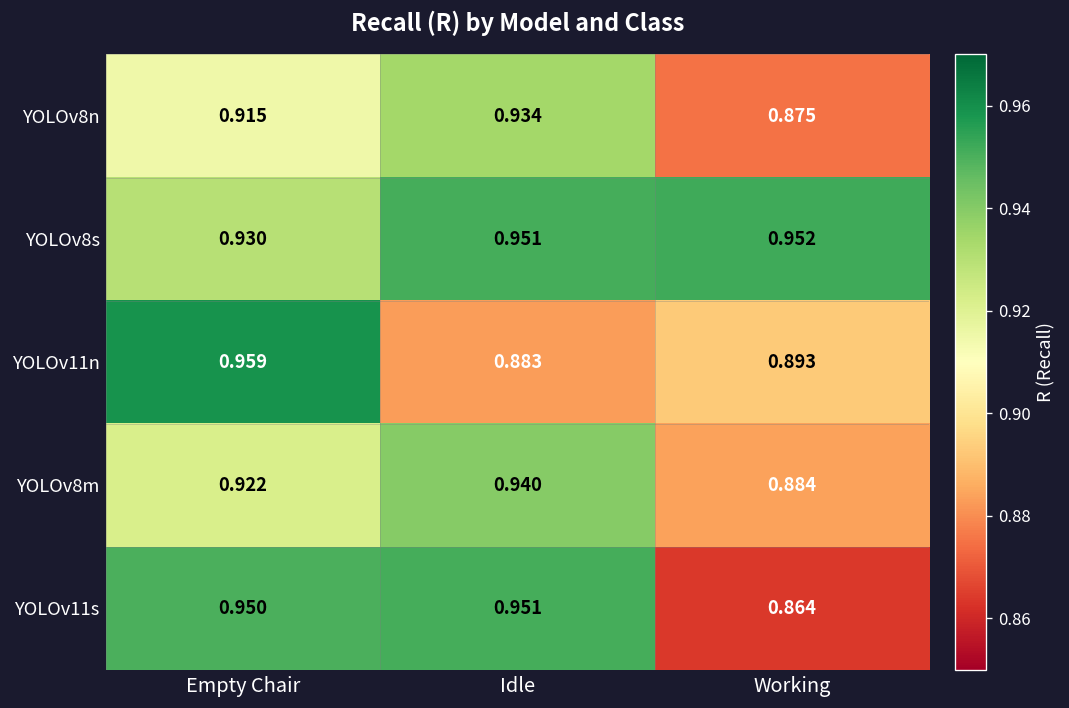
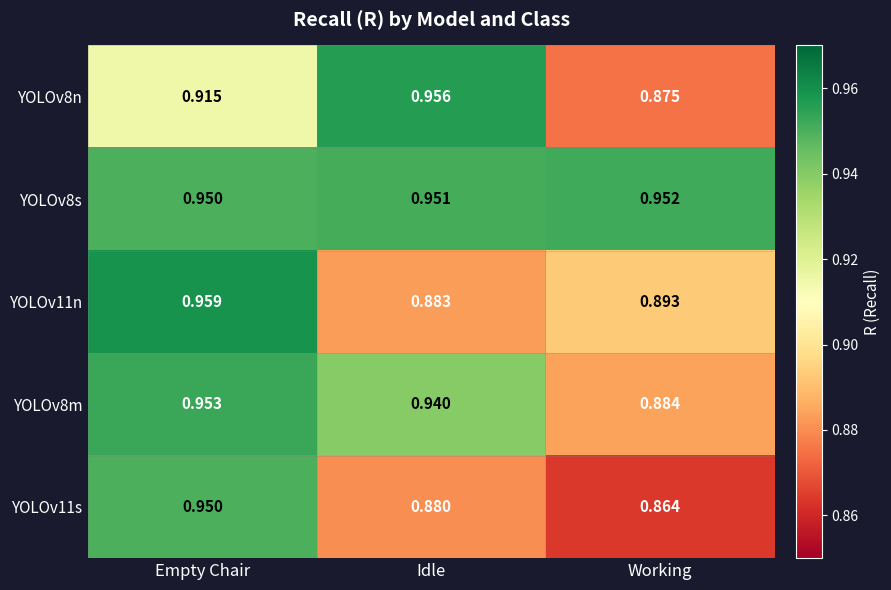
  {
    "YOLOv8n": {
      "Empty Chair": 0.915,
-     "Idle": 0.934,
+     "Idle": 0.956,
      "Working": 0.875
    },
    "YOLOv8s": {
-     "Empty Chair": 0.930,
+     "Empty Chair": 0.950,
      "Idle": 0.951,
      "Working": 0.952
    },
    "YOLOv11n": {
      "Empty Chair": 0.959,
      "Idle": 0.883,
      "Working": 0.893
    },
    "YOLOv8m": {
-     "Empty Chair": 0.922,
+     "Empty Chair": 0.953,
      "Idle": 0.940,
      "Working": 0.884
    },
    "YOLOv11s": {
      "Empty Chair": 0.950,
-     "Idle": 0.951,
+     "Idle": 0.880,
      "Working": 0.864
    }
  }
